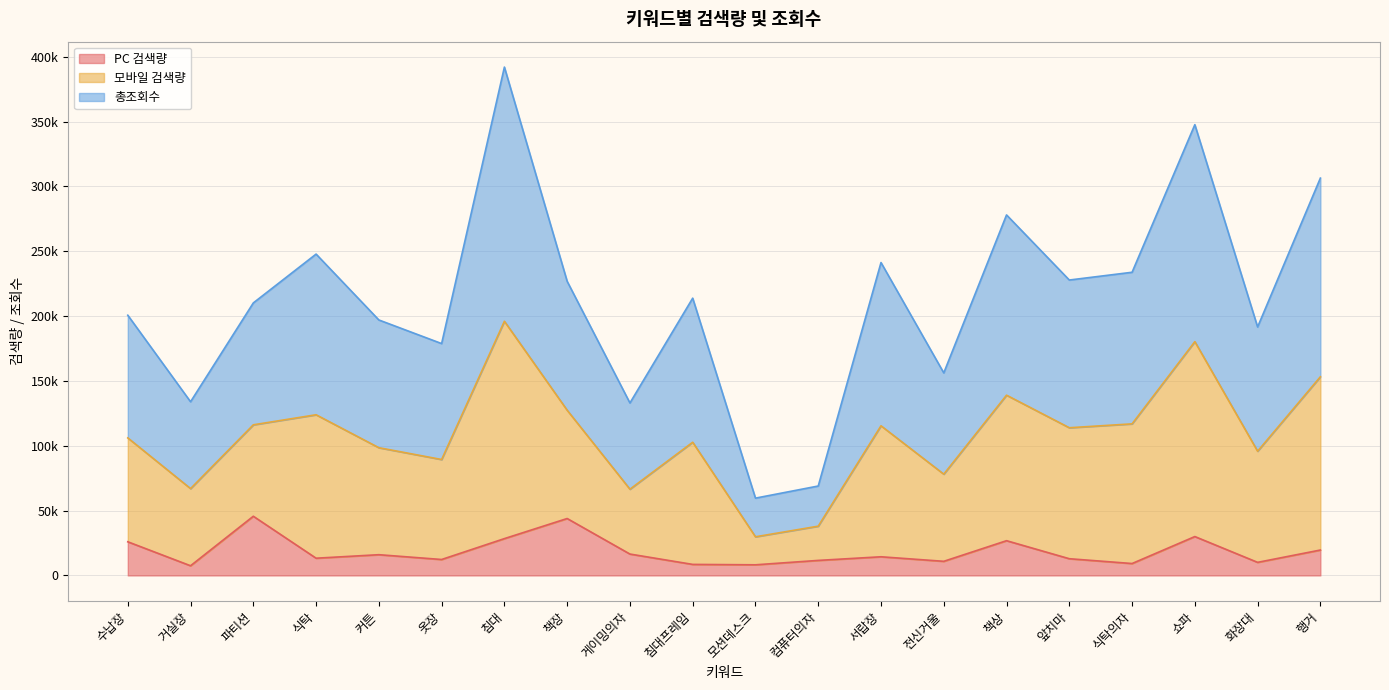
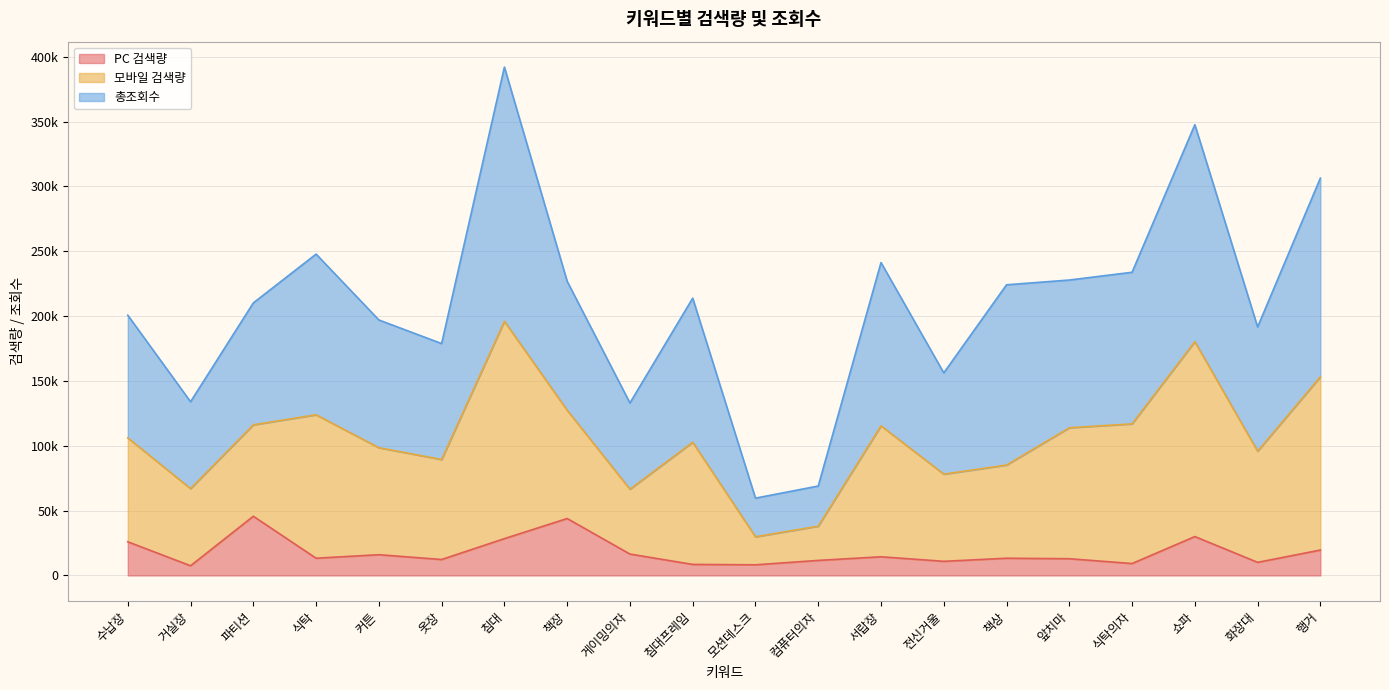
  {
    "PC 검색량": {
      "수납장": 26000,
      "거실장": 7000,
      "파티션": 46000,
      "식탁": 13000,
      "커튼": 16000,
      "옷장": 12000,
      "침대": 28000,
      "책장": 44000,
      "게이밍의자": 17000,
      "침대프레임": 9000,
      "모션데스크": 8000,
      "컴퓨터의자": 12000,
      "서랍장": 14000,
      "전신거울": 11000,
-     "책상": 27000,
+     "책상": 13000,
      "앞치마": 13000,
      "식탁의자": 9000,
      "쇼파": 30000,
      "화장대": 10000,
      "행거": 20000
    },
    "모바일 검색량": {
      "수납장": 80000,
      "거실장": 60000,
      "파티션": 71000,
      "식탁": 111000,
      "커튼": 83000,
      "옷장": 77000,
      "침대": 168000,
      "책장": 84000,
      "게이밍의자": 50000,
      "침대프레임": 94000,
      "모션데스크": 22000,
      "컴퓨터의자": 26000,
      "서랍장": 101000,
      "전신거울": 67000,
-     "책상": 112000,
+     "책상": 72000,
      "앞치마": 101000,
      "식탁의자": 108000,
      "쇼파": 150000,
      "화장대": 86000,
      "행거": 134000
    },
    "총조회수": {
      "수납장": 95000,
      "거실장": 67000,
      "파티션": 94000,
      "식탁": 124000,
      "커튼": 99000,
      "옷장": 89000,
      "침대": 196000,
      "책장": 99000,
      "게이밍의자": 67000,
      "침대프레임": 111000,
      "모션데스크": 30000,
      "컴퓨터의자": 31000,
      "서랍장": 126000,
      "전신거울": 78000,
      "책상": 139000,
      "앞치마": 114000,
      "식탁의자": 117000,
      "쇼파": 167000,
      "화장대": 96000,
      "행거": 153000
    }
  }
